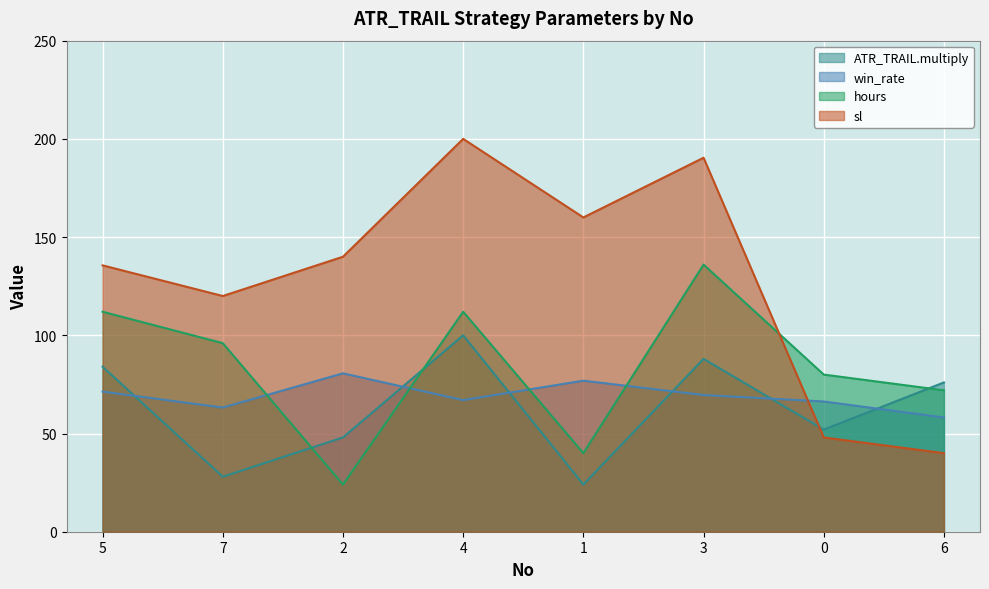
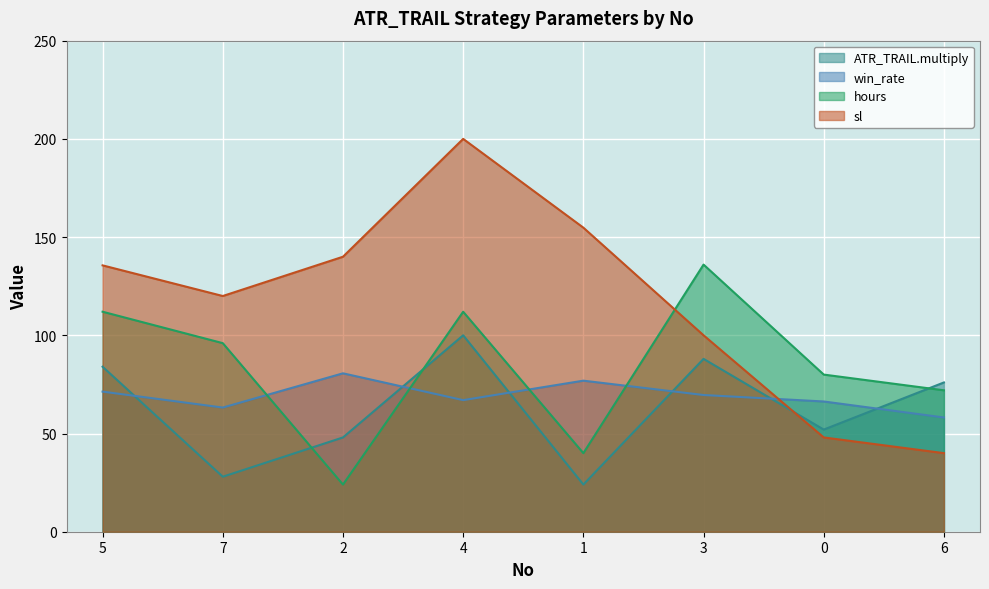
  {
    "sl": {
      "5": 136,
      "7": 120,
      "2": 140,
      "4": 200,
-     "1": 160,
-     "3": 190,
+     "1": 155,
+     "3": 100,
      "0": 48,
      "6": 40
    }
  }
